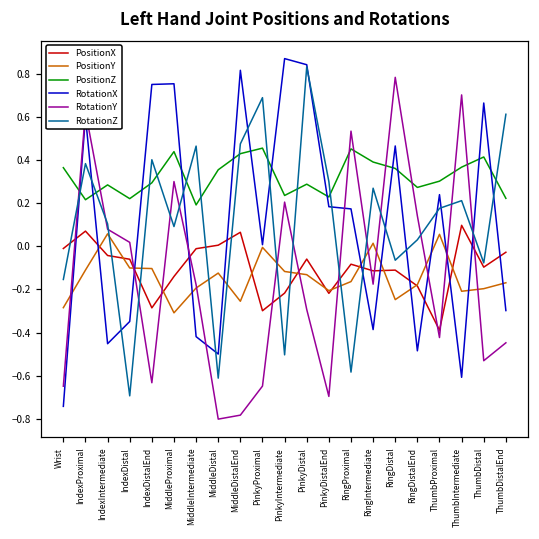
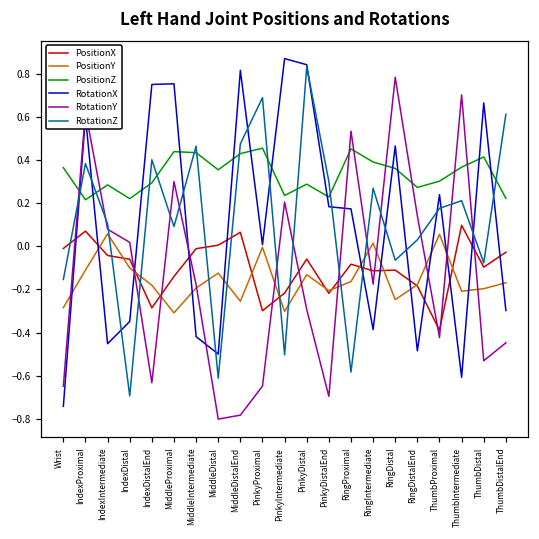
  {
    "PositionX": {
      "Wrist": -0.01,
      "IndexProximal": 0.07,
      "IndexIntermediate": -0.04,
      "IndexDistal": -0.06,
      "IndexDistalEnd": -0.29,
      "MiddleProximal": -0.14,
      "MiddleIntermediate": -0.01,
      "MiddleDistal": 0.00,
      "MiddleDistalEnd": 0.06,
      "PinkyProximal": -0.30,
      "PinkyIntermediate": -0.22,
      "PinkyDistal": -0.06,
      "RingProximal": -0.08,
      "RingIntermediate": -0.11,
      "RingDistal": -0.11,
      "ThumbProximal": -0.39,
      "ThumbIntermediate": 0.10,
      "ThumbDistal": -0.10,
      "ThumbDistalEnd": -0.03
    },
    "PositionY": {
      "Wrist": -0.28,
      "IndexProximal": -0.11,
      "IndexIntermediate": 0.06,
      "IndexDistal": -0.10,
-     "IndexDistalEnd": -0.10,
+     "IndexDistalEnd": -0.18,
      "MiddleProximal": -0.31,
      "MiddleIntermediate": -0.19,
      "MiddleDistal": -0.12,
      "MiddleDistalEnd": -0.26,
-     "PinkyIntermediate": -0.12,
+     "PinkyIntermediate": -0.30,
      "PinkyDistal": -0.13,
      "RingProximal": -0.16,
      "RingIntermediate": 0.01,
      "RingDistal": -0.25,
      "ThumbProximal": 0.06,
      "ThumbIntermediate": -0.21,
      "ThumbDistal": -0.20,
      "ThumbDistalEnd": -0.17
    },
    "PositionZ": {
      "Wrist": 0.36,
      "IndexProximal": 0.22,
      "IndexIntermediate": 0.28,
      "IndexDistal": 0.22,
      "IndexDistalEnd": 0.29,
      "MiddleProximal": 0.44,
-     "MiddleIntermediate": 0.19,
+     "MiddleIntermediate": 0.43,
      "MiddleDistal": 0.35,
      "MiddleDistalEnd": 0.43,
      "PinkyProximal": 0.45,
      "PinkyIntermediate": 0.24,
      "PinkyDistal": 0.29,
      "PinkyDistalEnd": 0.23,
      "RingProximal": 0.45,
      "RingIntermediate": 0.39,
      "RingDistal": 0.36,
      "RingDistalEnd": 0.27,
      "ThumbProximal": 0.30,
      "ThumbIntermediate": 0.37,
      "ThumbDistal": 0.41,
      "ThumbDistalEnd": 0.22
    },
    "RotationX": {
      "Wrist": -0.74,
      "IndexIntermediate": -0.45,
      "IndexDistal": -0.35,
      "IndexDistalEnd": 0.75,
      "MiddleProximal": 0.75,
      "MiddleIntermediate": -0.42,
      "MiddleDistal": -0.50,
      "MiddleDistalEnd": 0.82,
      "PinkyIntermediate": 0.87,
      "PinkyDistalEnd": 0.18,
      "RingProximal": 0.17,
      "RingIntermediate": -0.39,
      "RingDistal": 0.46,
      "RingDistalEnd": -0.48,
      "ThumbProximal": 0.24,
      "ThumbIntermediate": -0.61,
      "ThumbDistal": 0.66,
      "ThumbDistalEnd": -0.30
    },
    "RotationY": {
      "Wrist": -0.65,
      "IndexIntermediate": 0.08,
      "IndexDistal": 0.02,
      "IndexDistalEnd": -0.63,
      "MiddleProximal": 0.30,
      "MiddleIntermediate": -0.18,
      "MiddleDistal": -0.80,
      "MiddleDistalEnd": -0.78,
      "PinkyProximal": -0.65,
      "PinkyIntermediate": 0.20,
      "PinkyDistal": -0.29,
      "PinkyDistalEnd": -0.70,
      "RingProximal": 0.53,
      "RingIntermediate": -0.18,
      "RingDistal": 0.78,
      "RingDistalEnd": 0.14,
      "ThumbProximal": -0.42,
      "ThumbIntermediate": 0.70,
      "ThumbDistal": -0.53,
      "ThumbDistalEnd": -0.45
    },
    "RotationZ": {
      "Wrist": -0.15,
      "IndexProximal": 0.38,
      "IndexIntermediate": 0.10,
      "IndexDistal": -0.69,
      "IndexDistalEnd": 0.40,
      "MiddleProximal": 0.09,
      "MiddleIntermediate": 0.46,
      "MiddleDistal": -0.61,
      "MiddleDistalEnd": 0.47,
      "PinkyProximal": 0.69,
      "PinkyIntermediate": -0.50,
      "PinkyDistalEnd": 0.30,
      "RingProximal": -0.58,
      "RingIntermediate": 0.27,
      "RingDistal": -0.06,
      "RingDistalEnd": 0.03,
      "ThumbProximal": 0.18,
      "ThumbIntermediate": 0.21,
      "ThumbDistal": -0.08,
      "ThumbDistalEnd": 0.61
    }
  }
